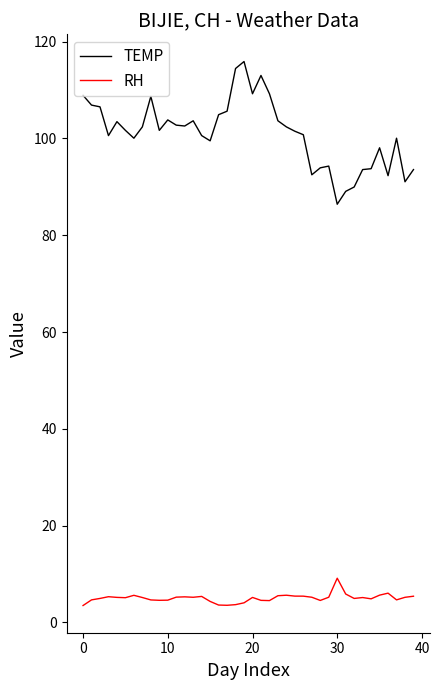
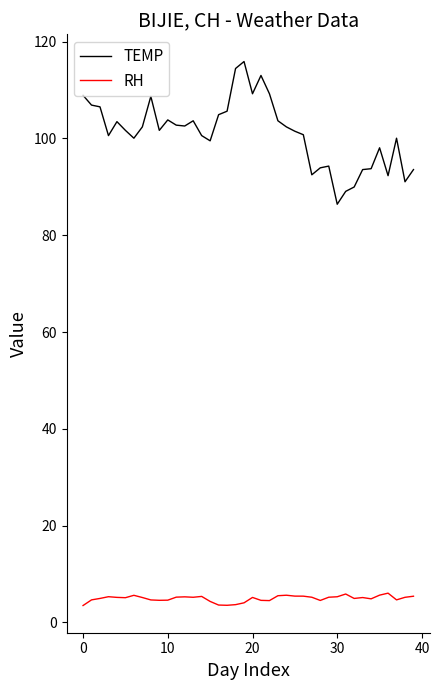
  {
    "TEMP": {
      "10": 104,
      "20": 109,
      "30": 86
    },
    "RH": {
      "0": 3,
      "10": 5,
      "20": 5,
-     "30": 9
+     "30": 5
    }
  }
